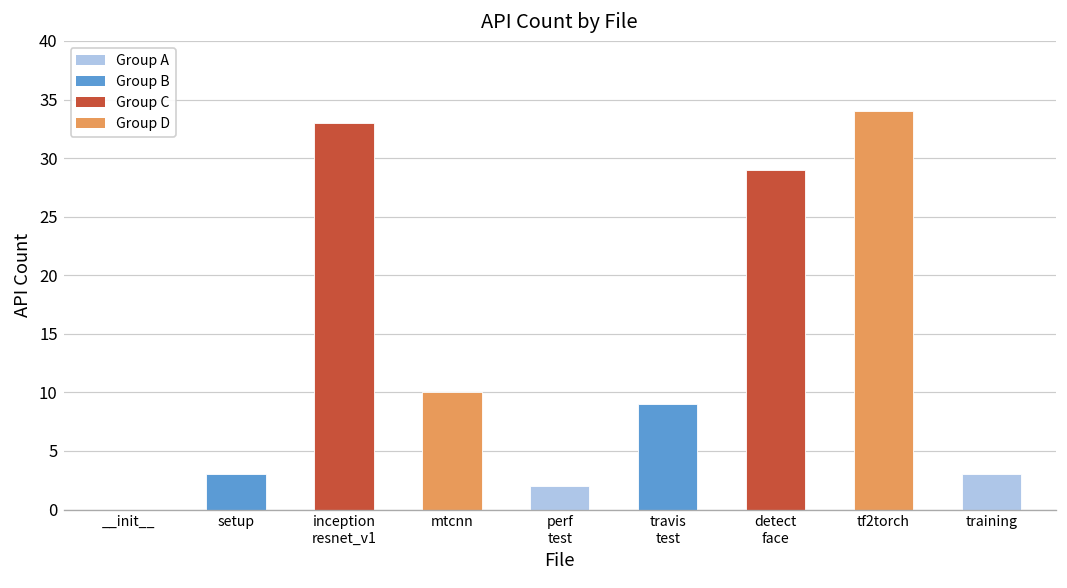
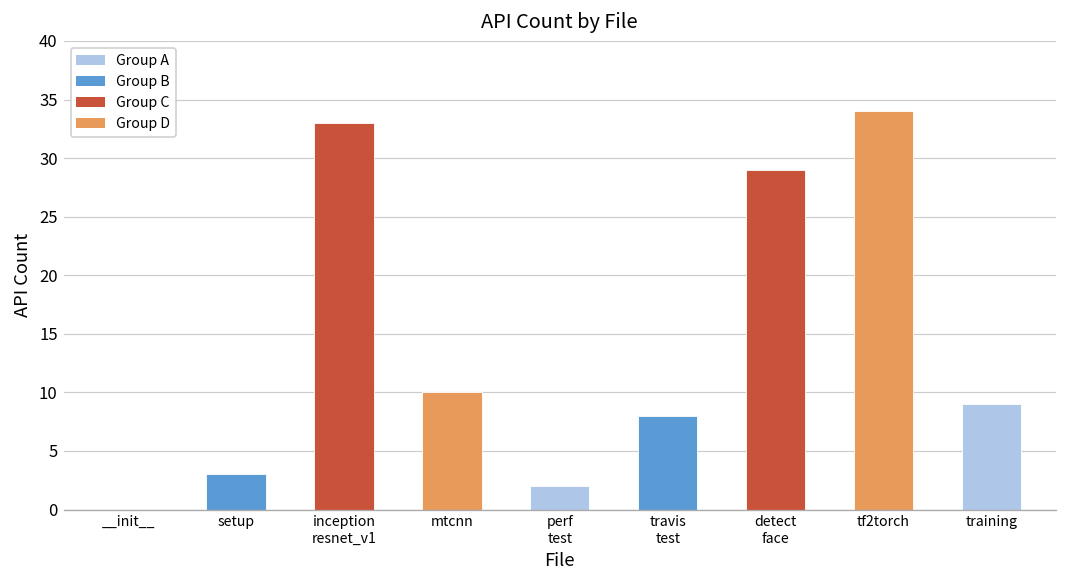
  {
    "__init__": 0,
    "setup": 3,
    "inception resnet_v1": 33,
    "mtcnn": 10,
    "perf test": 2,
-   "travis test": 9,
+   "travis test": 8,
    "detect face": 29,
    "tf2torch": 34,
-   "training": 3
+   "training": 9
  }
